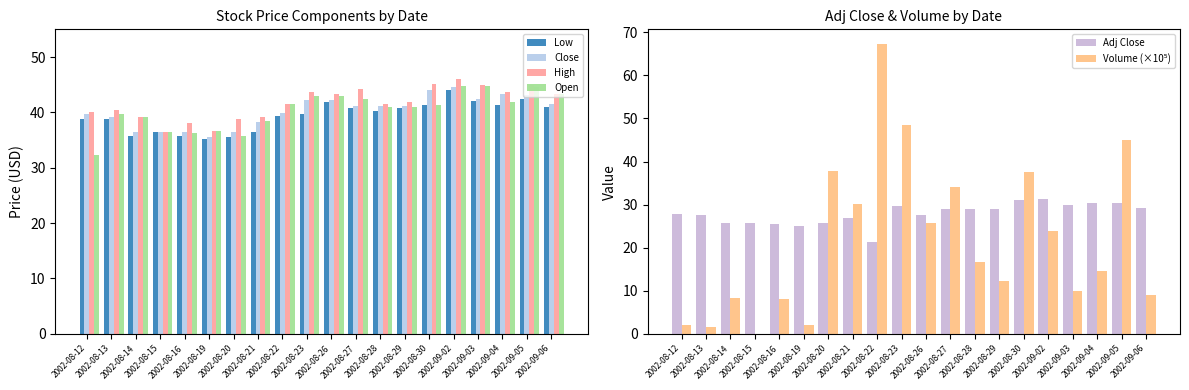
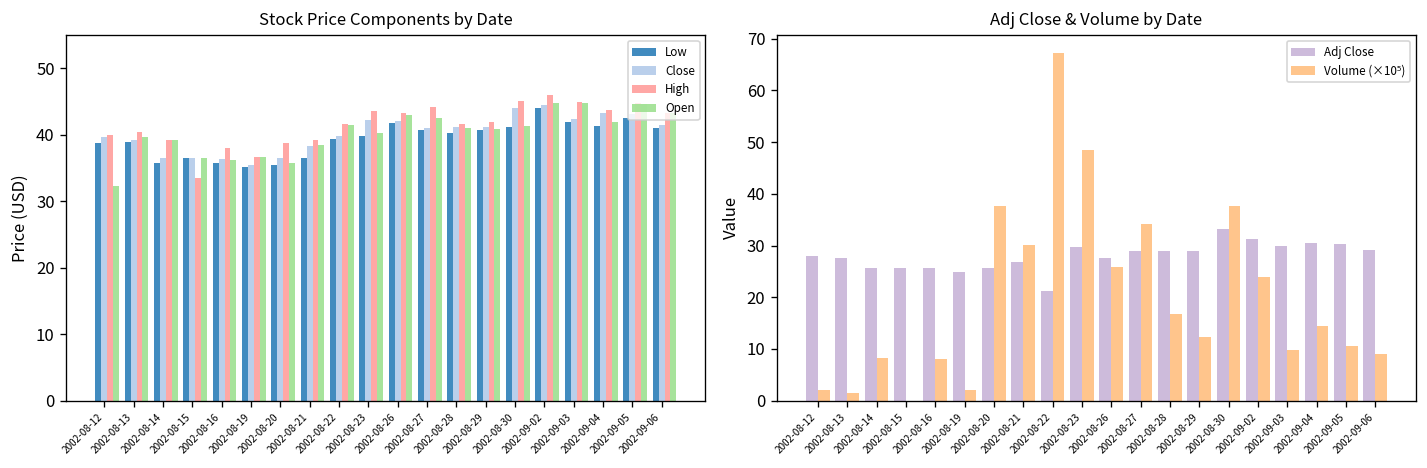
  {
    "Stock Price Components by Date": {
      "Low": {
        "2002-08-12": 39,
        "2002-08-13": 39,
        "2002-08-14": 36,
        "2002-08-15": 36,
        "2002-08-16": 36,
        "2002-08-19": 35,
        "2002-08-20": 35,
        "2002-08-21": 37,
        "2002-08-22": 39,
        "2002-08-23": 40,
        "2002-08-26": 42,
        "2002-08-27": 41,
        "2002-08-28": 40,
        "2002-08-29": 41,
        "2002-08-30": 41,
        "2002-09-02": 44,
        "2002-09-03": 42,
        "2002-09-04": 41,
        "2002-09-05": 43,
        "2002-09-06": 41
      },
      "Close": {
        "2002-08-12": 40,
        "2002-08-13": 39,
        "2002-08-14": 36,
        "2002-08-15": 36,
        "2002-08-16": 36,
        "2002-08-19": 35,
        "2002-08-20": 36,
        "2002-08-21": 38,
        "2002-08-22": 40,
        "2002-08-23": 42,
        "2002-08-26": 42,
        "2002-08-27": 41,
        "2002-08-28": 41,
        "2002-08-29": 41,
        "2002-08-30": 44,
        "2002-09-02": 45,
        "2002-09-03": 42,
        "2002-09-04": 43,
        "2002-09-06": 41
      },
      "High": {
        "2002-08-12": 40,
        "2002-08-13": 40,
        "2002-08-14": 39,
-       "2002-08-15": 36,
+       "2002-08-15": 33,
        "2002-08-16": 38,
        "2002-08-19": 37,
        "2002-08-20": 39,
        "2002-08-21": 39,
        "2002-08-22": 42,
        "2002-08-23": 44,
        "2002-08-26": 43,
        "2002-08-27": 44,
        "2002-08-28": 42,
        "2002-08-29": 42,
        "2002-08-30": 45,
        "2002-09-02": 46,
        "2002-09-03": 45,
        "2002-09-04": 44
      },
      "Open": {
        "2002-08-12": 32,
        "2002-08-13": 40,
        "2002-08-14": 39,
        "2002-08-15": 36,
        "2002-08-16": 36,
        "2002-08-19": 37,
        "2002-08-20": 36,
        "2002-08-21": 38,
        "2002-08-22": 42,
-       "2002-08-23": 43,
+       "2002-08-23": 40,
        "2002-08-26": 43,
        "2002-08-27": 43,
        "2002-08-28": 41,
        "2002-08-29": 41,
        "2002-08-30": 41,
        "2002-09-02": 45,
        "2002-09-03": 45,
        "2002-09-04": 42
      }
    },
    "Adj Close & Volume by Date": {
      "Adj Close": {
        "2002-08-12": 28,
        "2002-08-13": 28,
        "2002-08-14": 26,
        "2002-08-15": 26,
        "2002-08-16": 26,
        "2002-08-19": 25,
        "2002-08-20": 26,
        "2002-08-21": 27,
        "2002-08-22": 21,
        "2002-08-23": 30,
        "2002-08-26": 28,
        "2002-08-27": 29,
        "2002-08-28": 29,
        "2002-08-29": 29,
-       "2002-08-30": 31,
+       "2002-08-30": 33,
        "2002-09-02": 31,
        "2002-09-03": 30,
        "2002-09-04": 30,
        "2002-09-05": 30,
        "2002-09-06": 29
      },
      "Volume (×10⁵)": {
        "2002-08-12": 2,
        "2002-08-13": 2,
        "2002-08-14": 8,
        "2002-08-15": 0,
        "2002-08-16": 8,
        "2002-08-19": 2,
        "2002-08-20": 38,
        "2002-08-21": 30,
        "2002-08-22": 67,
        "2002-08-23": 48,
        "2002-08-26": 26,
        "2002-08-27": 34,
        "2002-08-28": 17,
        "2002-08-29": 12,
        "2002-08-30": 38,
        "2002-09-02": 24,
        "2002-09-03": 10,
        "2002-09-04": 14,
-       "2002-09-05": 45,
+       "2002-09-05": 11,
        "2002-09-06": 9
      }
    }
  }
